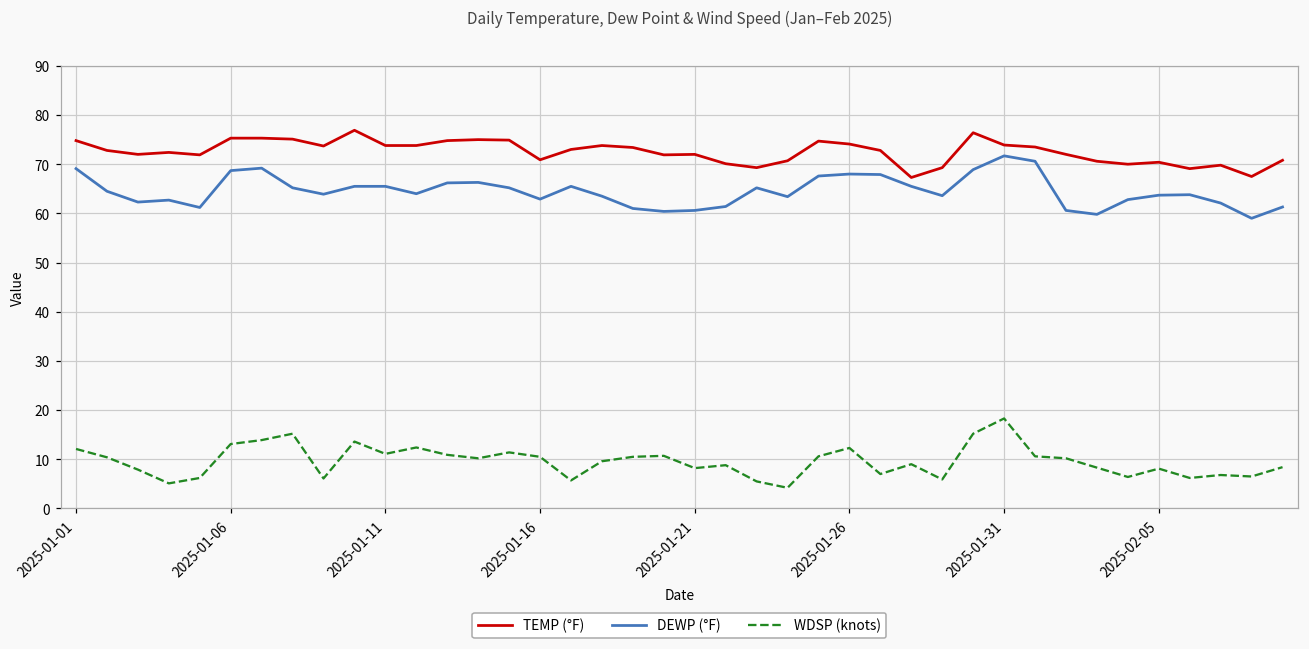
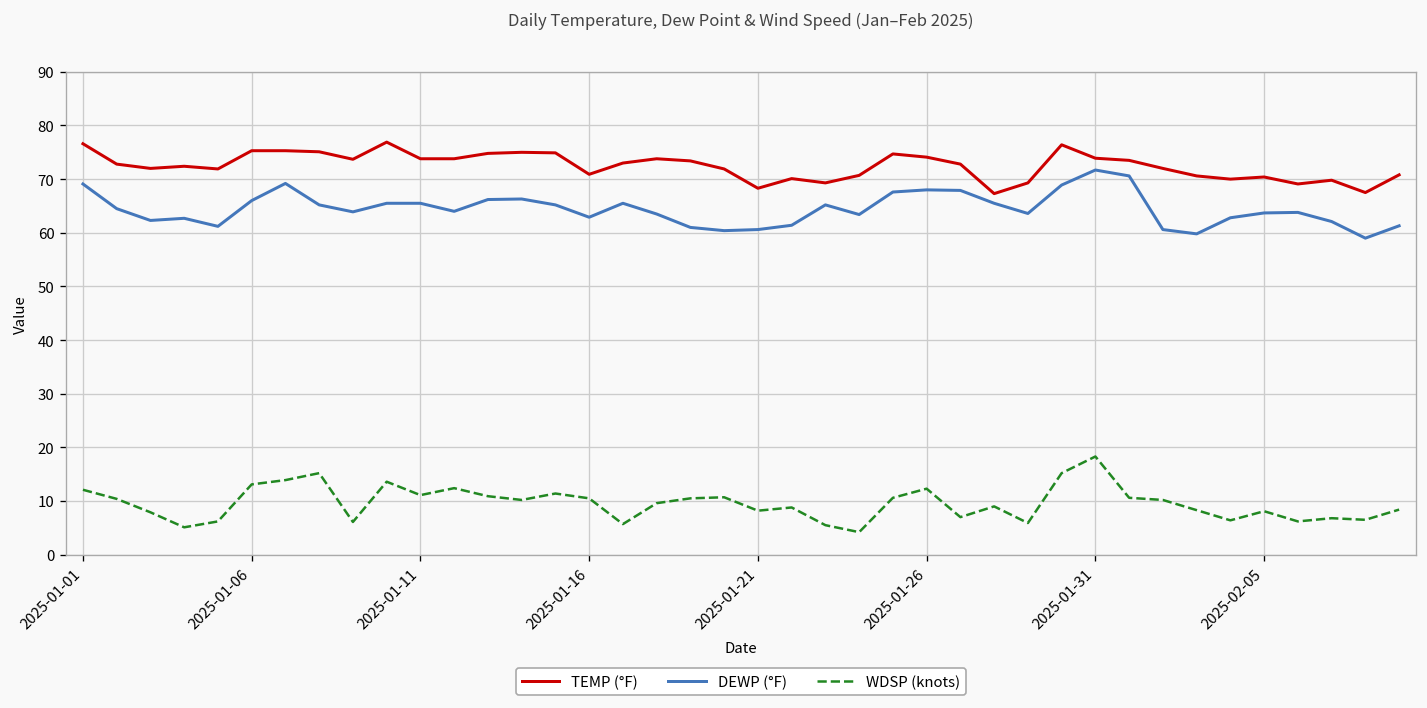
  {
    "TEMP (°F)": {
-     "2025-01-01": 75,
+     "2025-01-01": 77,
      "2025-01-06": 75,
      "2025-01-11": 74,
      "2025-01-16": 71,
-     "2025-01-21": 72,
+     "2025-01-21": 68,
      "2025-01-26": 74,
      "2025-01-31": 74,
      "2025-02-05": 70
    },
    "DEWP (°F)": {
      "2025-01-01": 69,
-     "2025-01-06": 69,
+     "2025-01-06": 66,
      "2025-01-11": 66,
      "2025-01-16": 63,
      "2025-01-21": 61,
      "2025-01-26": 68,
      "2025-01-31": 72,
      "2025-02-05": 64
    },
    "WDSP (knots)": {
      "2025-01-01": 12,
      "2025-01-06": 13,
      "2025-01-11": 11,
      "2025-01-16": 11,
      "2025-01-21": 8,
      "2025-01-26": 12,
      "2025-01-31": 18,
      "2025-02-05": 8
    }
  }
